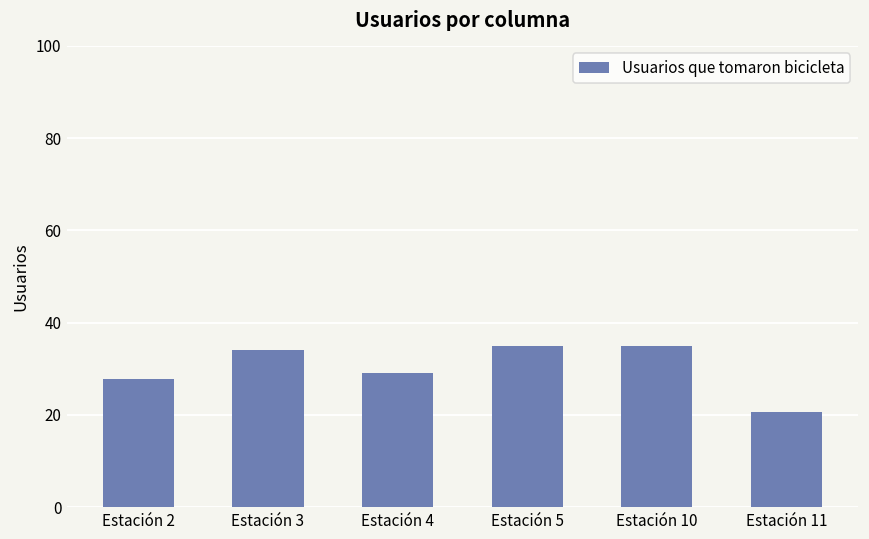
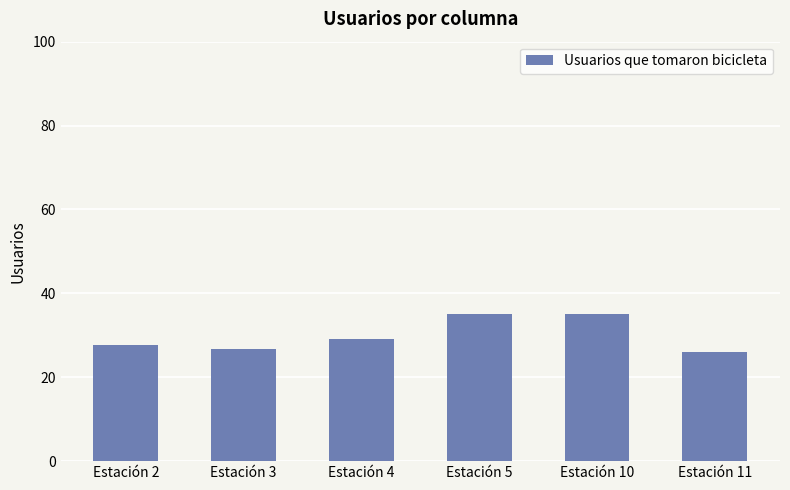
  {
    "Estación 2": 28,
-   "Estación 3": 34,
+   "Estación 3": 27,
    "Estación 4": 29,
    "Estación 5": 35,
    "Estación 10": 35,
-   "Estación 11": 21
+   "Estación 11": 26
  }
